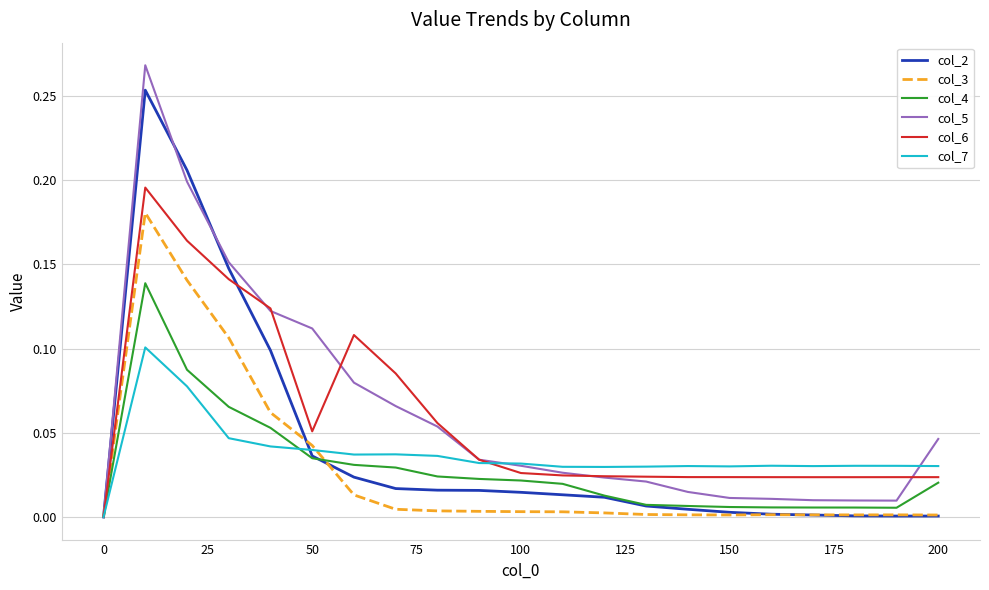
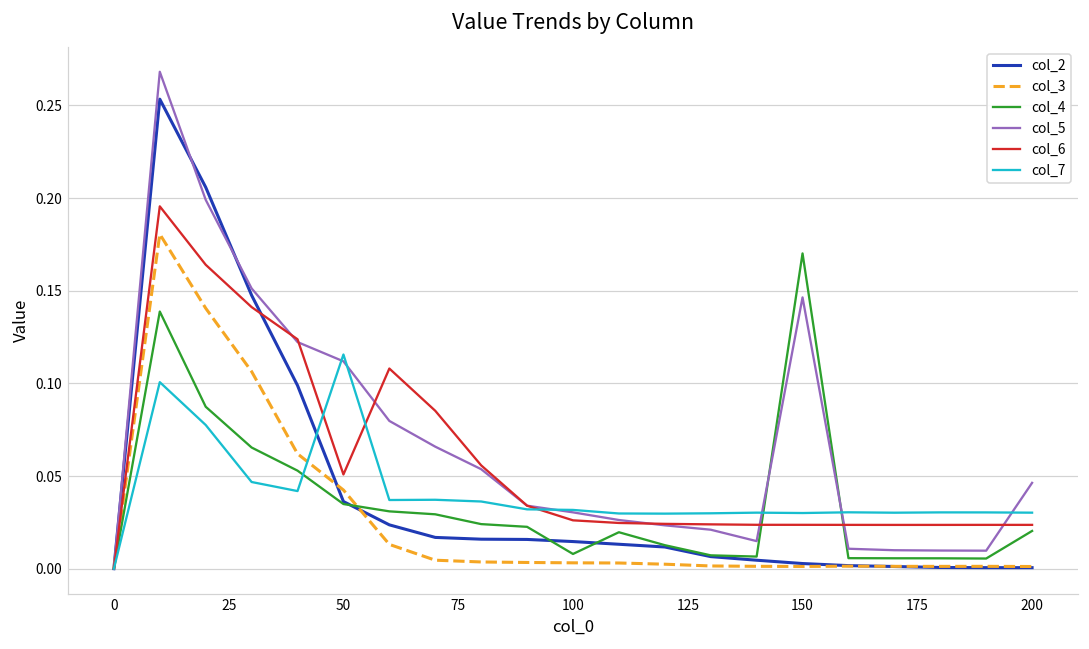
  {
    "col_2": {
      "100": 0.015,
      "150": 0.003
    },
    "col_3": {
      "50": 0.042,
      "100": 0.003,
      "150": 0.001
    },
    "col_4": {
-     "100": 0.022,
-     "150": 0.006,
+     "100": 0.008,
+     "150": 0.170,
      "200": 0.020
    },
    "col_5": {
      "50": 0.112,
-     "150": 0.011,
+     "150": 0.146,
      "200": 0.046
    },
    "col_6": {
      "50": 0.051,
      "100": 0.026,
      "150": 0.024,
      "200": 0.024
    },
    "col_7": {
-     "50": 0.040,
+     "50": 0.116,
      "150": 0.030,
      "200": 0.030
    }
  }
